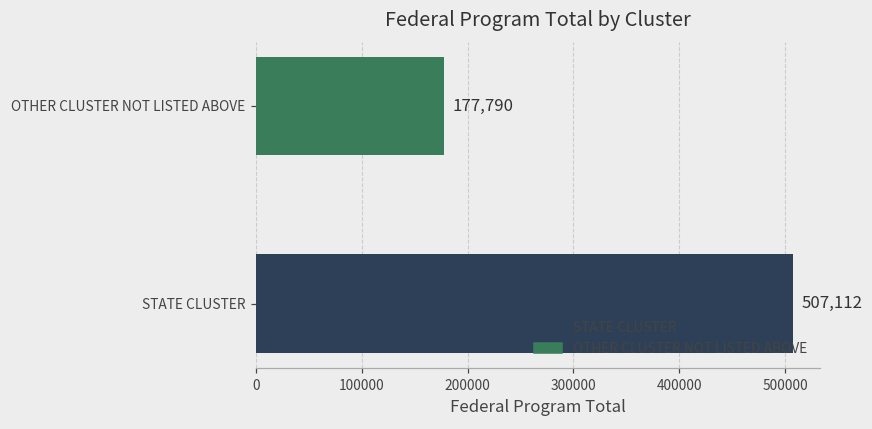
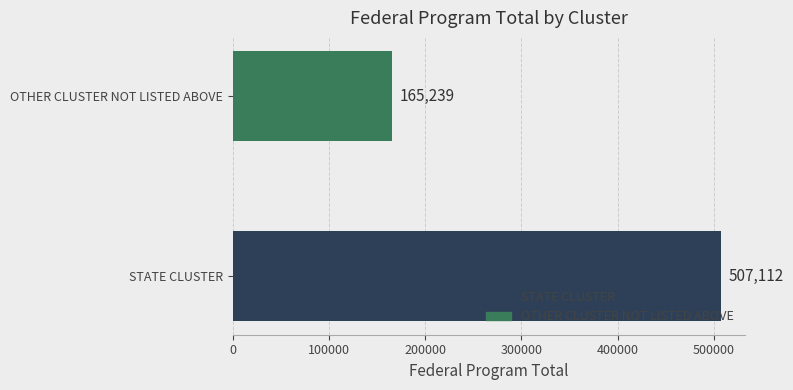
  {
-   "OTHER CLUSTER NOT LISTED ABOVE": "177,790",
+   "OTHER CLUSTER NOT LISTED ABOVE": "165,239",
    "STATE CLUSTER": "507,112"
  }
